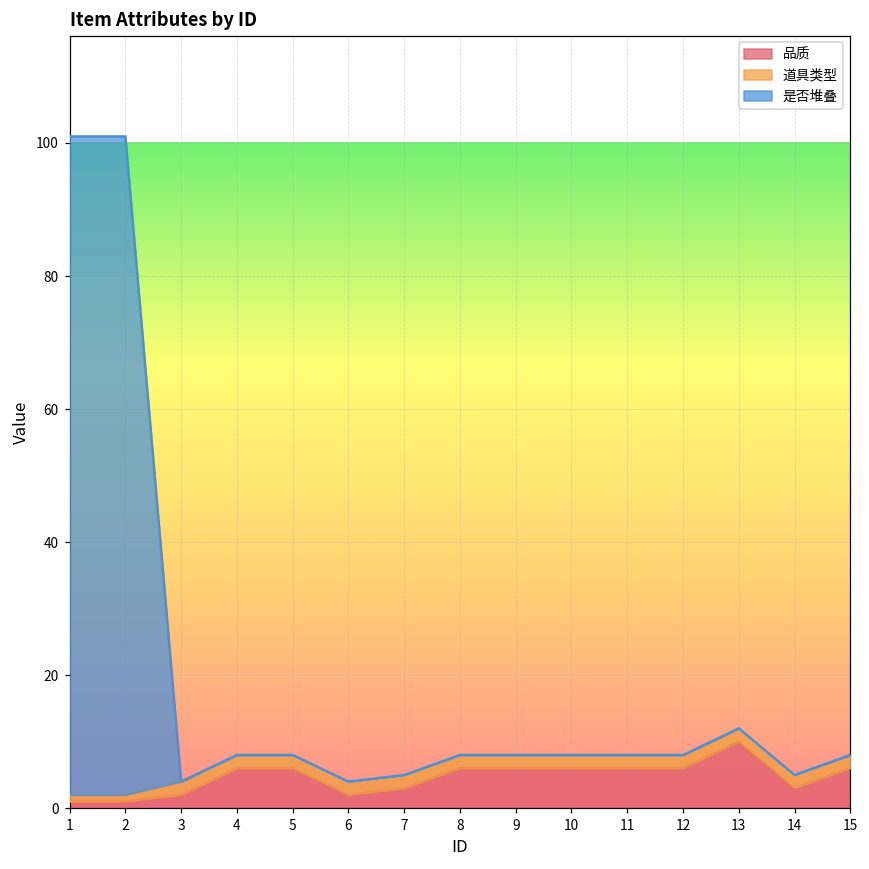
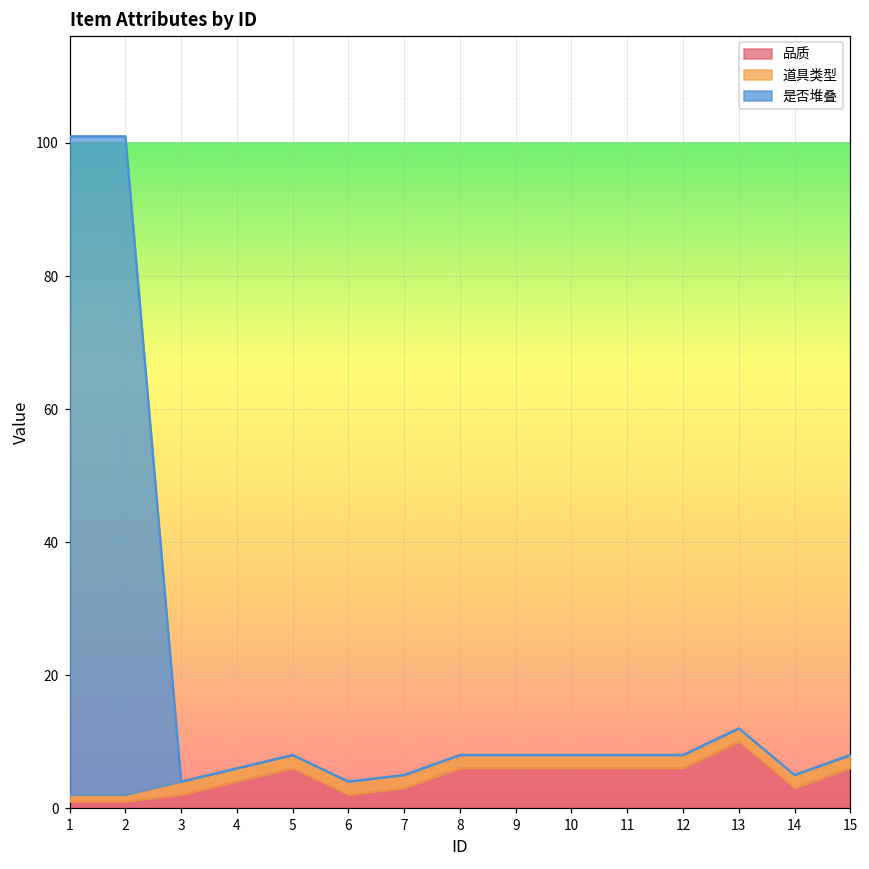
  {
    "品质": {
      "1": 1,
      "2": 1,
      "3": 2,
-     "4": 6,
+     "4": 4,
      "5": 6,
      "6": 2,
      "7": 3,
      "8": 6,
      "9": 6,
      "10": 6,
      "11": 6,
      "12": 6,
      "13": 10,
      "14": 3,
      "15": 6
    },
    "道具类型": {
      "1": 2,
      "2": 2
    },
    "是否堆叠": {
      "1": 99,
      "2": 99
    }
  }
